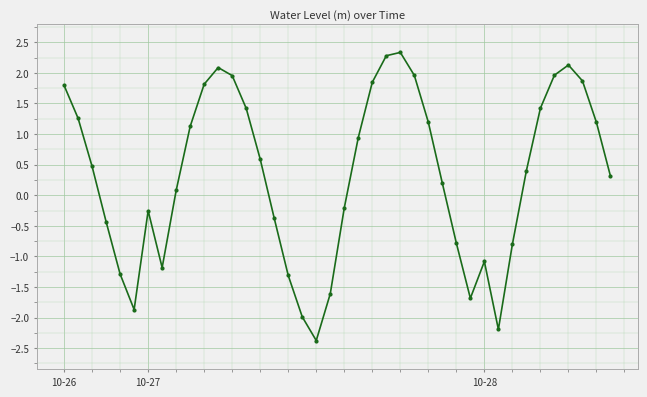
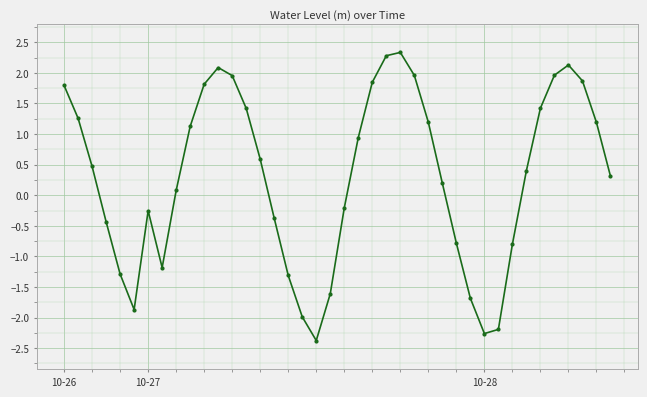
  {
    "10-26": 1.8,
    "10-27": -0.3,
-   "10-28": -1.1
+   "10-28": -2.3
  }
